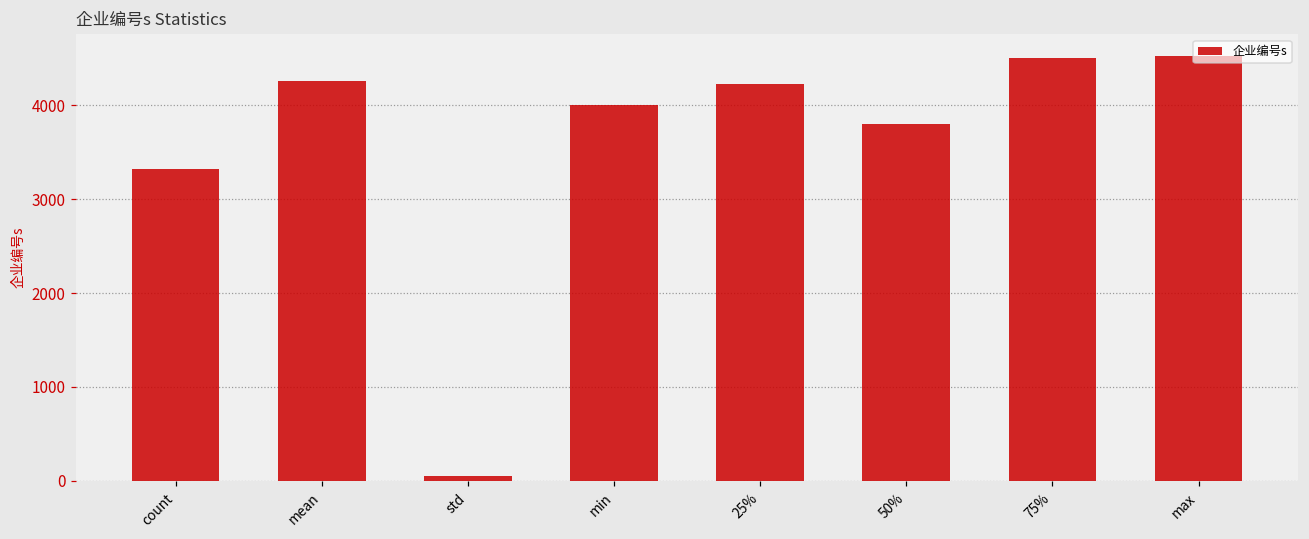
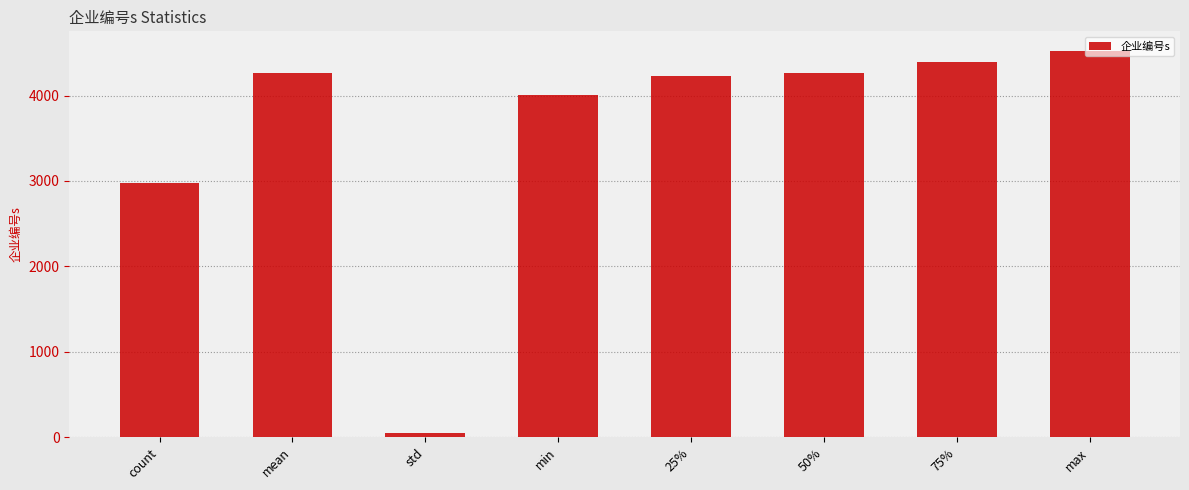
  {
-   "count": 3300,
+   "count": 3000,
    "mean": 4300,
    "std": 100,
    "min": 4000,
    "25%": 4200,
-   "50%": 3800,
-   "75%": 4500
+   "50%": 4300,
+   "75%": 4400
  }
